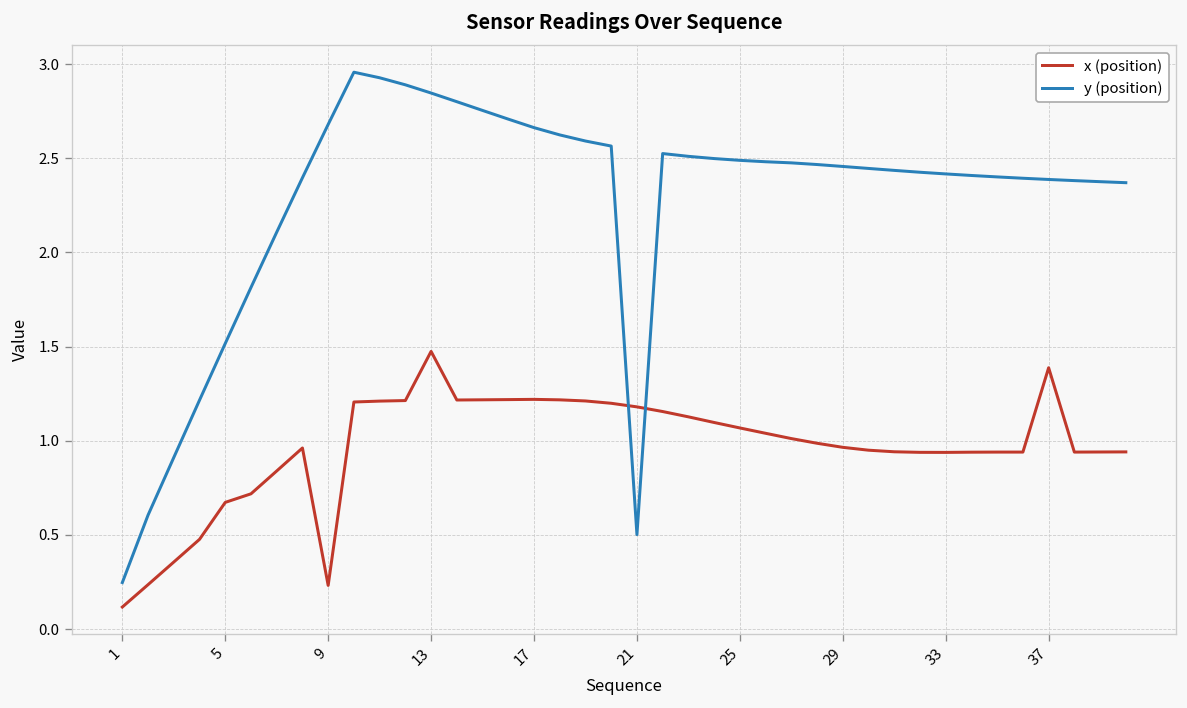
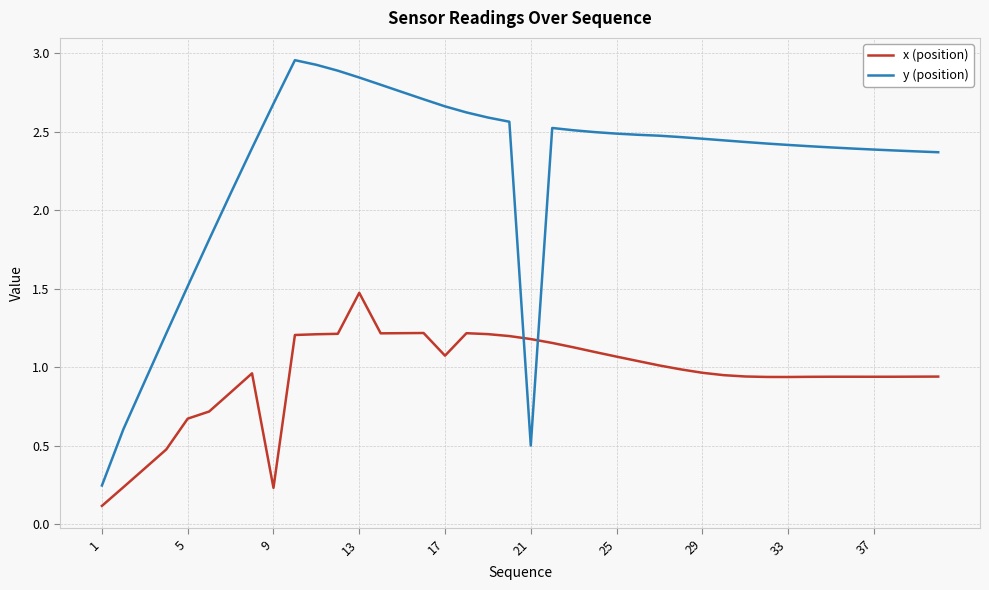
  {
    "x (position)": {
      "1": 0.12,
      "5": 0.67,
      "9": 0.23,
      "13": 1.47,
-     "17": 1.22,
+     "17": 1.07,
      "21": 1.18,
      "25": 1.07,
      "29": 0.97,
      "33": 0.94,
-     "37": 1.39
+     "37": 0.94
    },
    "y (position)": {
      "1": 0.25,
      "5": 1.52,
      "9": 2.68,
      "13": 2.85,
      "17": 2.66,
      "21": 0.50,
      "25": 2.49,
      "29": 2.46,
      "33": 2.42,
      "37": 2.39
    }
  }
